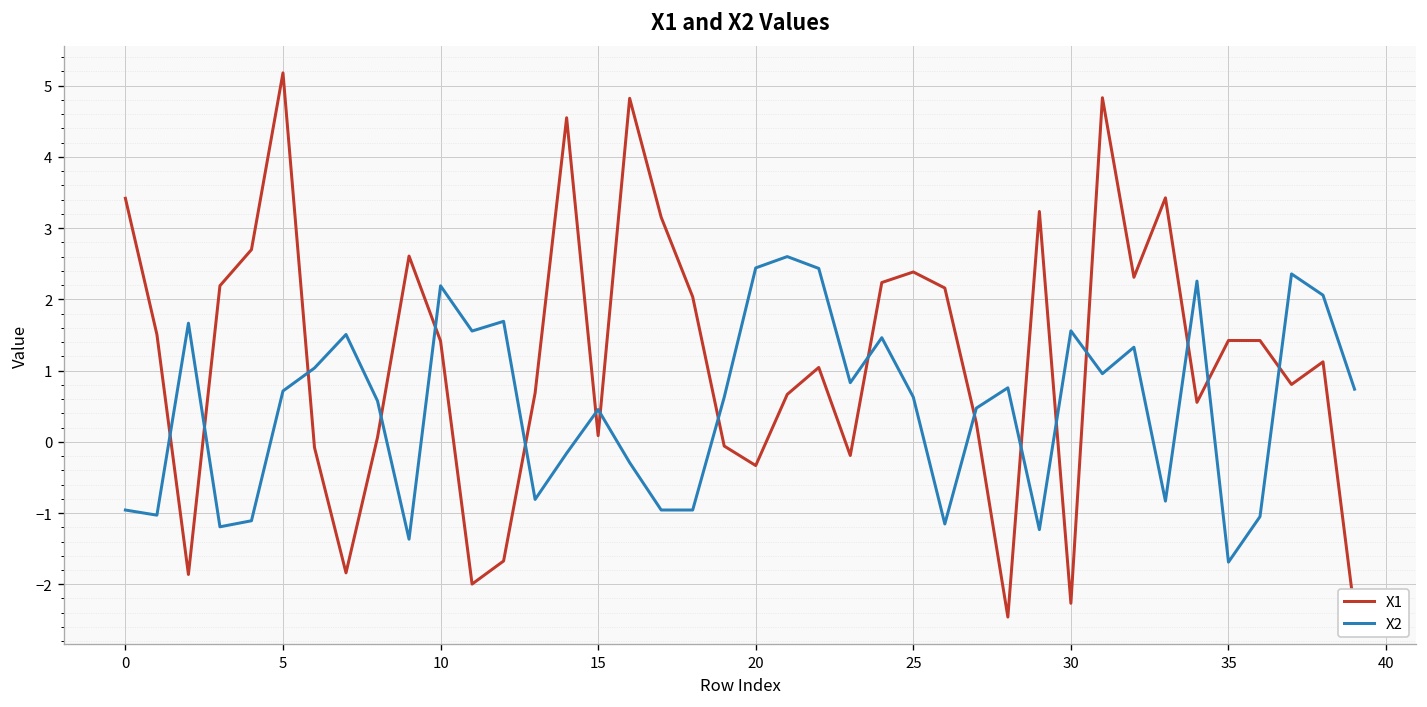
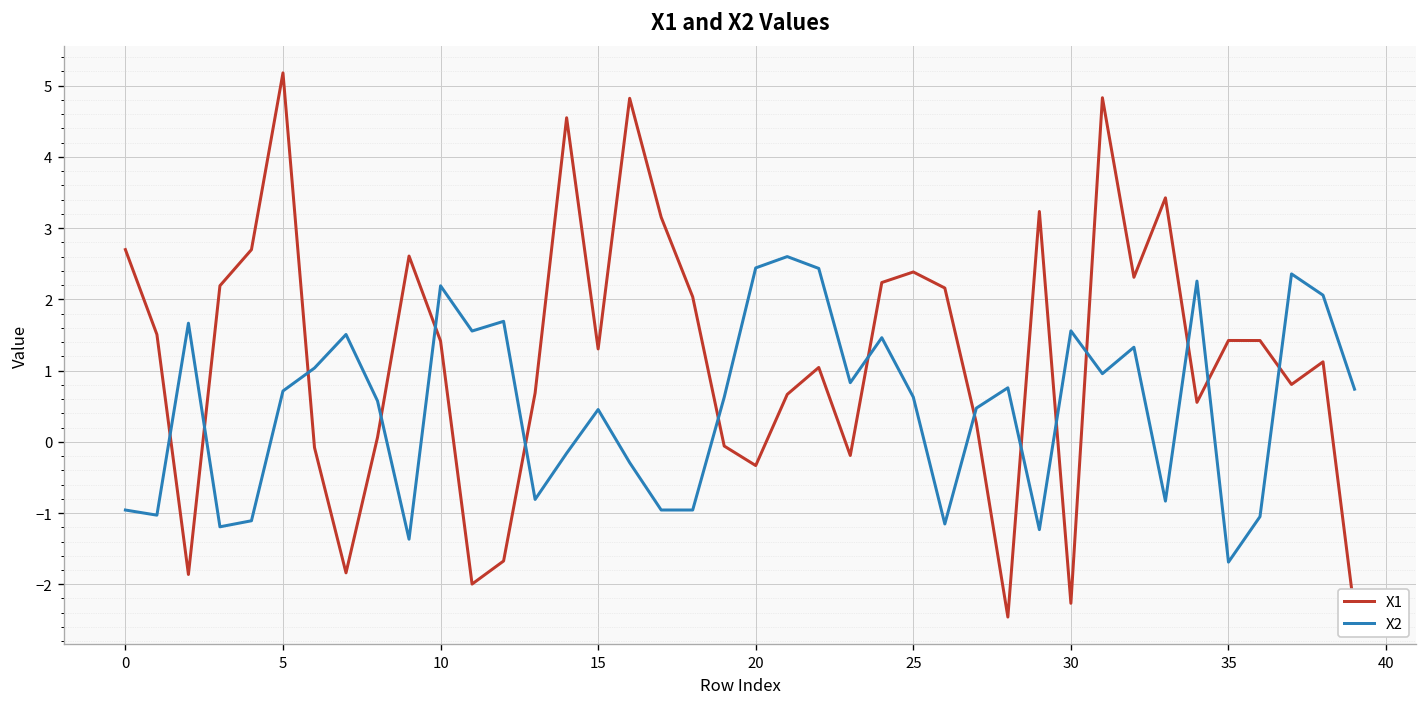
  {
    "X1": {
-     "0": 3.4,
+     "0": 2.7,
      "5": 5.2,
      "10": 1.4,
-     "15": 0.1,
+     "15": 1.3,
      "20": -0.3,
      "25": 2.4,
      "30": -2.3,
      "35": 1.4
    },
    "X2": {
      "0": -1.0,
      "5": 0.7,
      "10": 2.2,
      "15": 0.5,
      "20": 2.4,
      "25": 0.6,
      "30": 1.6,
      "35": -1.7
    }
  }
